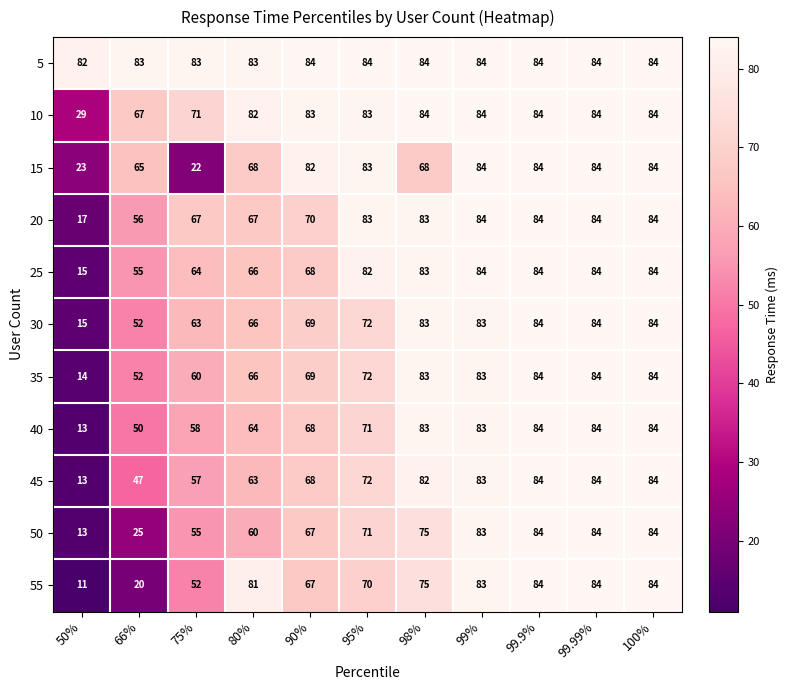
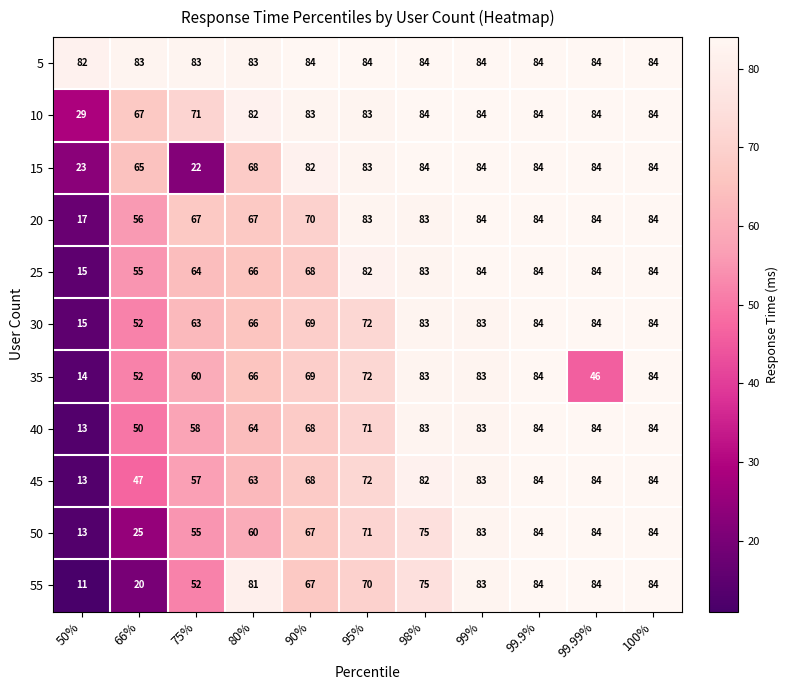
  {
    "5": {
      "50%": 82,
      "66%": 83,
      "75%": 83,
      "80%": 83,
      "90%": 84,
      "95%": 84,
      "98%": 84,
      "99%": 84,
      "99.9%": 84,
      "99.99%": 84,
      "100%": 84
    },
    "10": {
      "50%": 29,
      "66%": 67,
      "75%": 71,
      "80%": 82,
      "90%": 83,
      "95%": 83,
      "98%": 84,
      "99%": 84,
      "99.9%": 84,
      "99.99%": 84,
      "100%": 84
    },
    "15": {
      "50%": 23,
      "66%": 65,
      "75%": 22,
      "80%": 68,
      "90%": 82,
      "95%": 83,
-     "98%": 68,
+     "98%": 84,
      "99%": 84,
      "99.9%": 84,
      "99.99%": 84,
      "100%": 84
    },
    "20": {
      "50%": 17,
      "66%": 56,
      "75%": 67,
      "80%": 67,
      "90%": 70,
      "95%": 83,
      "98%": 83,
      "99%": 84,
      "99.9%": 84,
      "99.99%": 84,
      "100%": 84
    },
    "25": {
      "50%": 15,
      "66%": 55,
      "75%": 64,
      "80%": 66,
      "90%": 68,
      "95%": 82,
      "98%": 83,
      "99%": 84,
      "99.9%": 84,
      "99.99%": 84,
      "100%": 84
    },
    "30": {
      "50%": 15,
      "66%": 52,
      "75%": 63,
      "80%": 66,
      "90%": 69,
      "95%": 72,
      "98%": 83,
      "99%": 83,
      "99.9%": 84,
      "99.99%": 84,
      "100%": 84
    },
    "35": {
      "50%": 14,
      "66%": 52,
      "75%": 60,
      "80%": 66,
      "90%": 69,
      "95%": 72,
      "98%": 83,
      "99%": 83,
      "99.9%": 84,
-     "99.99%": 84,
+     "99.99%": 46,
      "100%": 84
    },
    "40": {
      "50%": 13,
      "66%": 50,
      "75%": 58,
      "80%": 64,
      "90%": 68,
      "95%": 71,
      "98%": 83,
      "99%": 83,
      "99.9%": 84,
      "99.99%": 84,
      "100%": 84
    },
    "45": {
      "50%": 13,
      "66%": 47,
      "75%": 57,
      "80%": 63,
      "90%": 68,
      "95%": 72,
      "98%": 82,
      "99%": 83,
      "99.9%": 84,
      "99.99%": 84,
      "100%": 84
    },
    "50": {
      "50%": 13,
      "66%": 25,
      "75%": 55,
      "80%": 60,
      "90%": 67,
      "95%": 71,
      "98%": 75,
      "99%": 83,
      "99.9%": 84,
      "99.99%": 84,
      "100%": 84
    },
    "55": {
      "50%": 11,
      "66%": 20,
      "75%": 52,
      "80%": 81,
      "90%": 67,
      "95%": 70,
      "98%": 75,
      "99%": 83,
      "99.9%": 84,
      "99.99%": 84,
      "100%": 84
    }
  }
